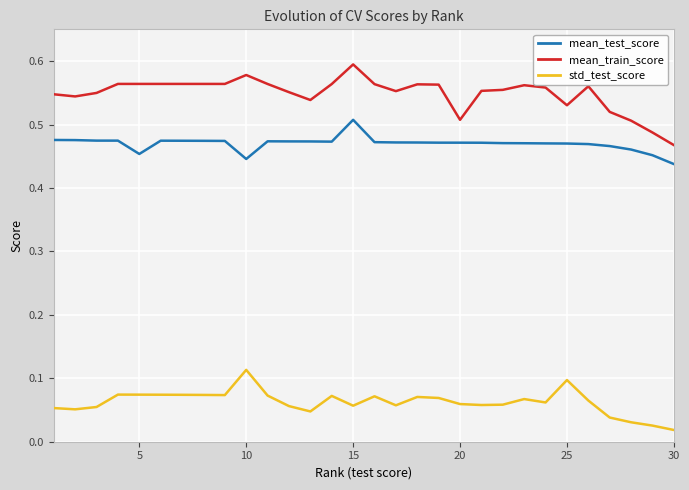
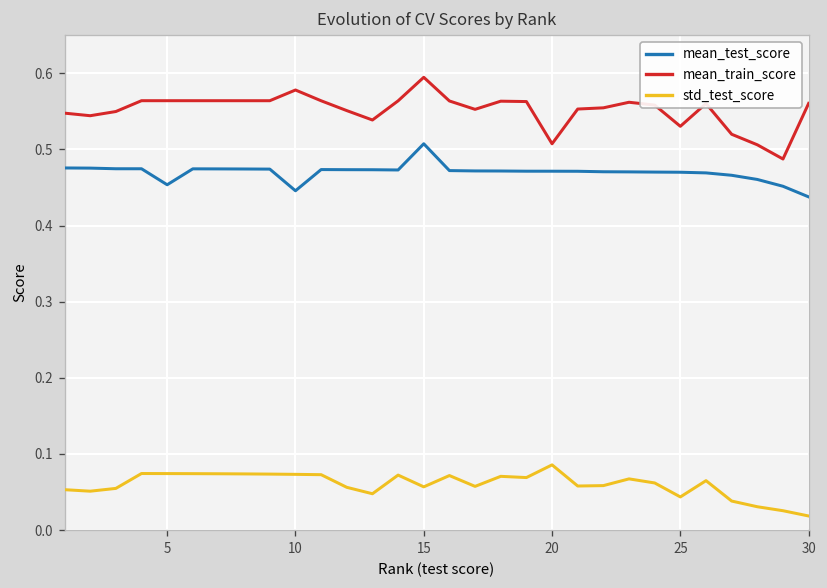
  {
    "mean_test_score": {
      "5": 0.45,
      "10": 0.45,
      "15": 0.51,
      "20": 0.47,
      "25": 0.47,
      "30": 0.44
    },
    "mean_train_score": {
      "5": 0.56,
      "10": 0.58,
      "15": 0.59,
      "20": 0.51,
      "25": 0.53,
-     "30": 0.47
+     "30": 0.56
    },
    "std_test_score": {
      "5": 0.07,
-     "10": 0.11,
+     "10": 0.07,
      "15": 0.06,
-     "20": 0.06,
-     "25": 0.10,
+     "20": 0.09,
+     "25": 0.04,
      "30": 0.02
    }
  }
